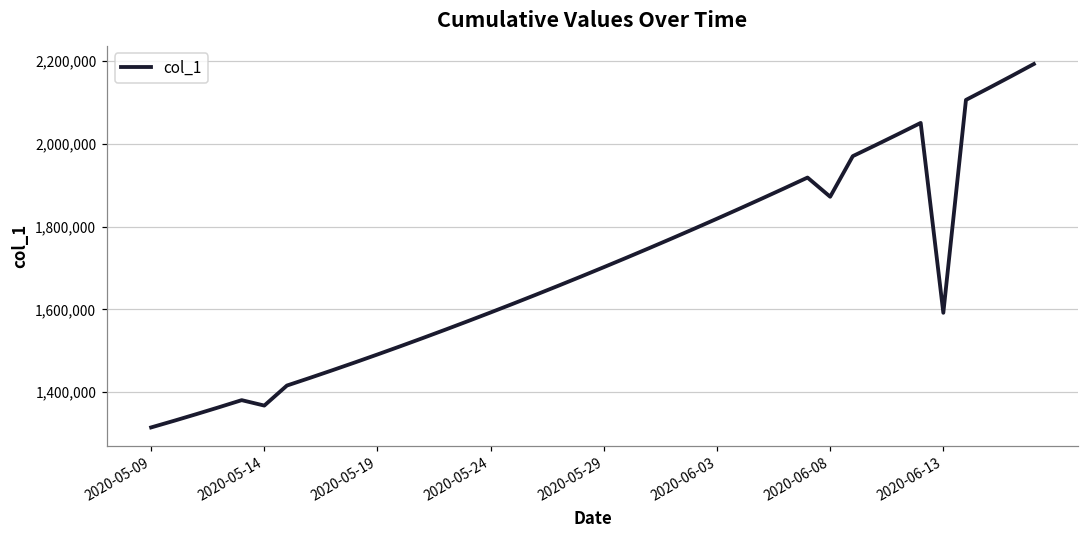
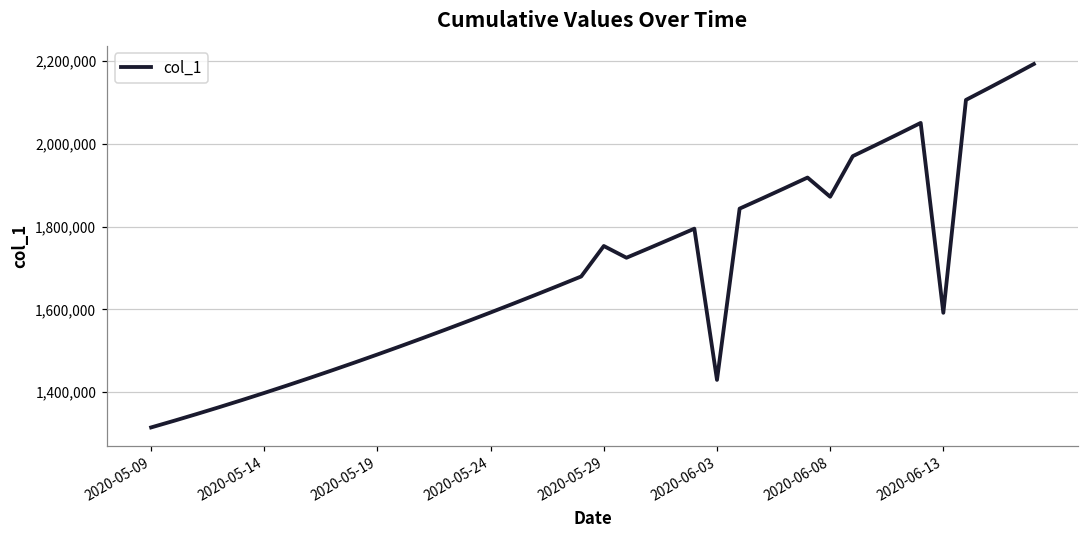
  {
    "2020-05-09": "1,320,000",
-   "2020-05-14": "1,370,000",
+   "2020-05-14": "1,400,000",
    "2020-05-19": "1,490,000",
    "2020-05-24": "1,590,000",
-   "2020-05-29": "1,700,000",
-   "2020-06-03": "1,820,000",
+   "2020-05-29": "1,750,000",
+   "2020-06-03": "1,430,000",
    "2020-06-08": "1,870,000",
    "2020-06-13": "1,590,000"
  }
